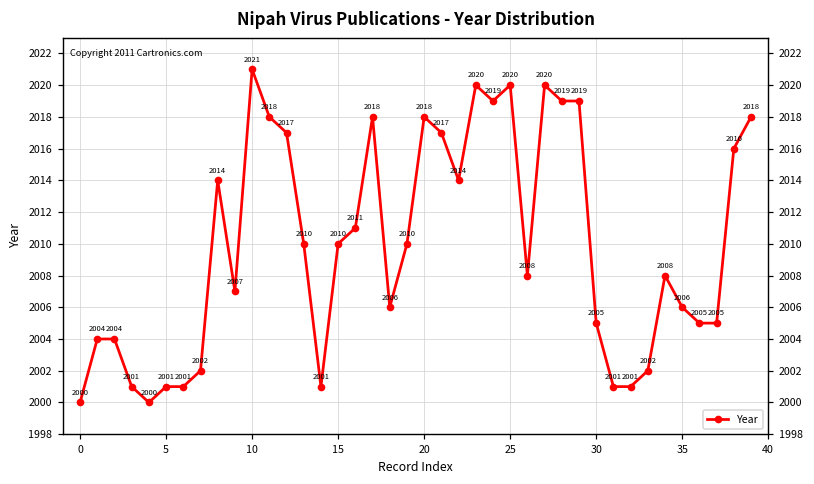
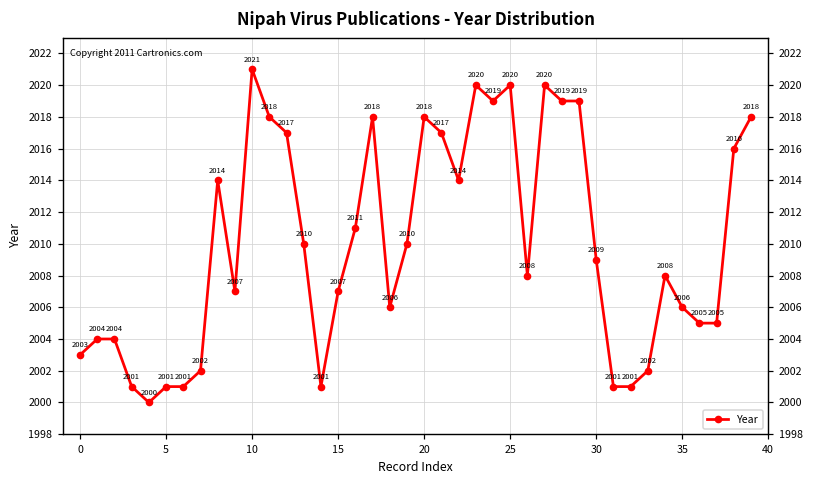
  {
-   "0": 2000,
+   "0": 2003,
    "5": 2001,
    "10": 2021,
-   "15": 2010,
+   "15": 2007,
    "20": 2018,
    "25": 2020,
-   "30": 2005,
+   "30": 2009,
    "35": 2006
  }
